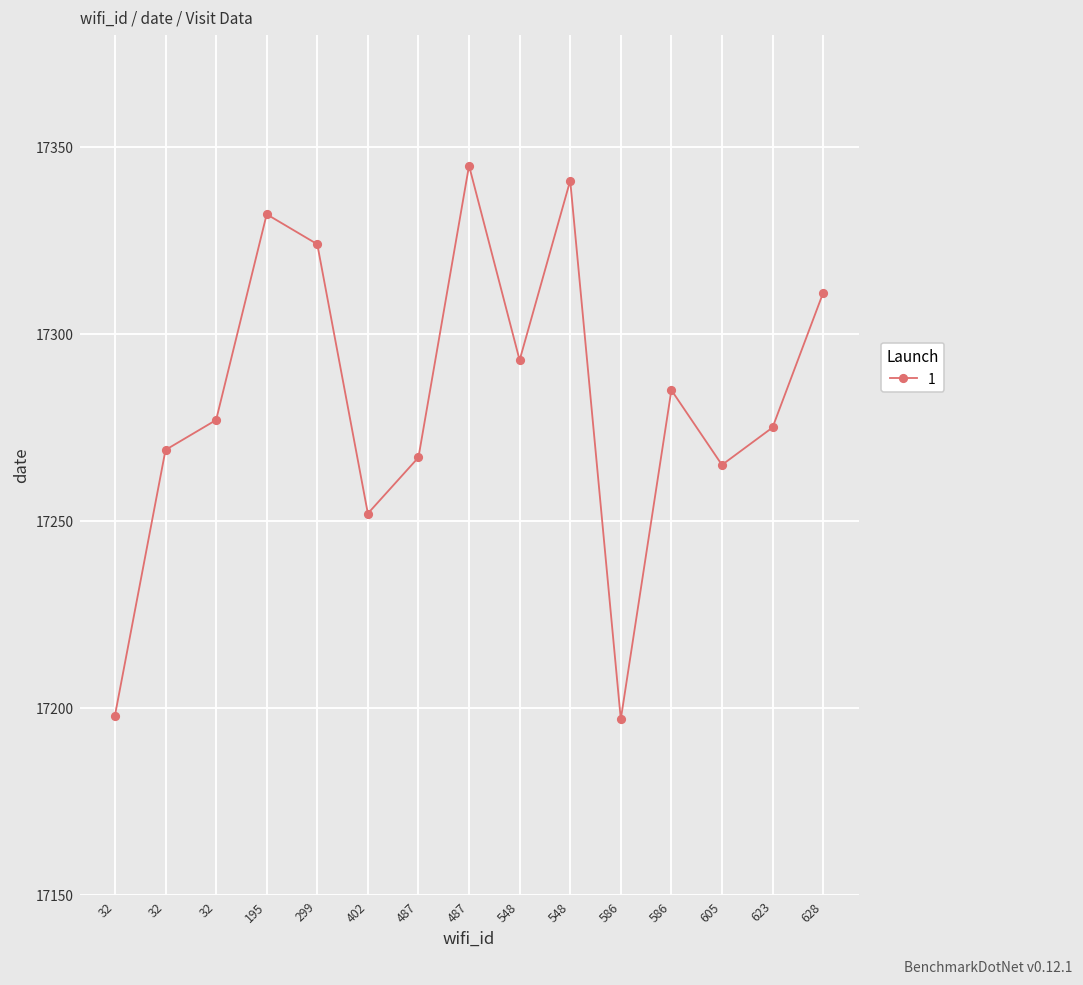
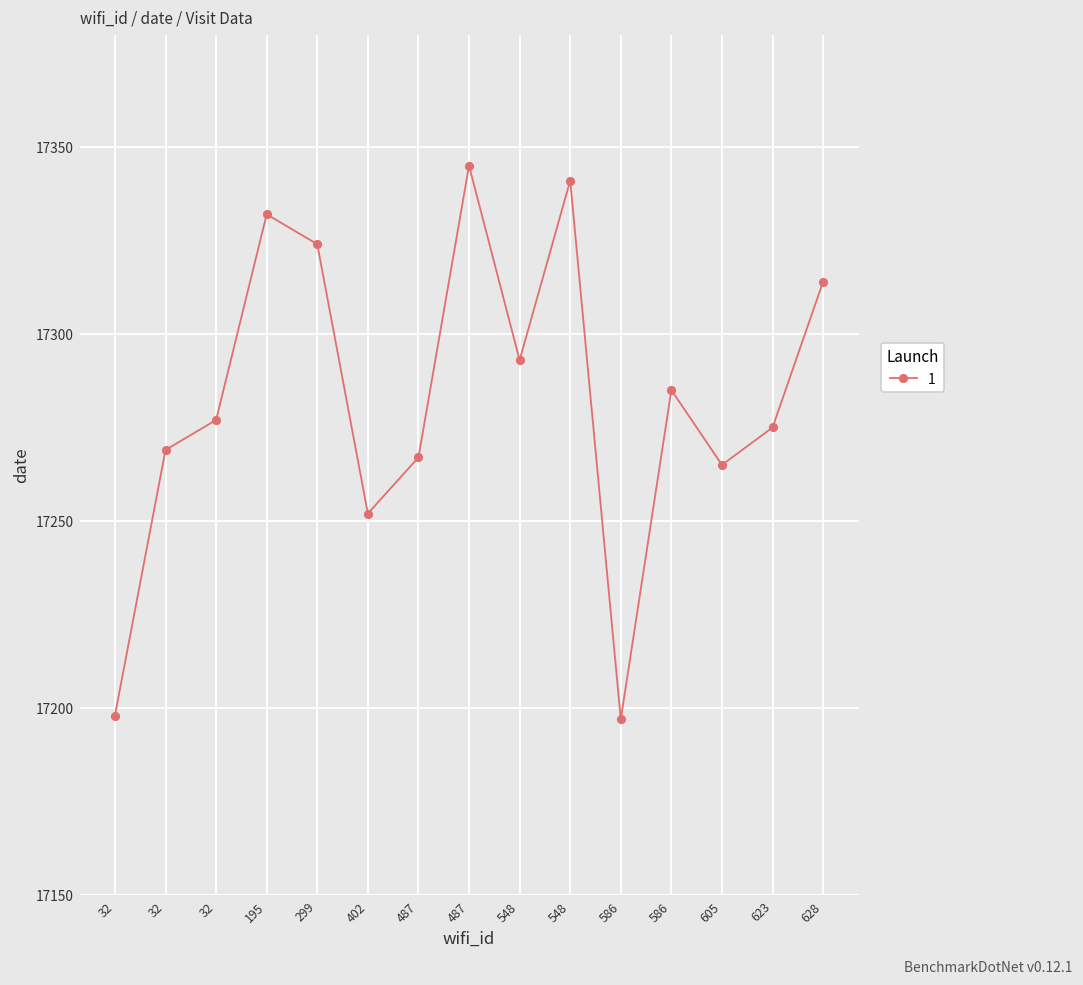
  {
    "195": 17332,
    "299": 17324,
    "402": 17252,
    "605": 17265,
    "623": 17275,
-   "628": 17311
+   "628": 17314
  }
